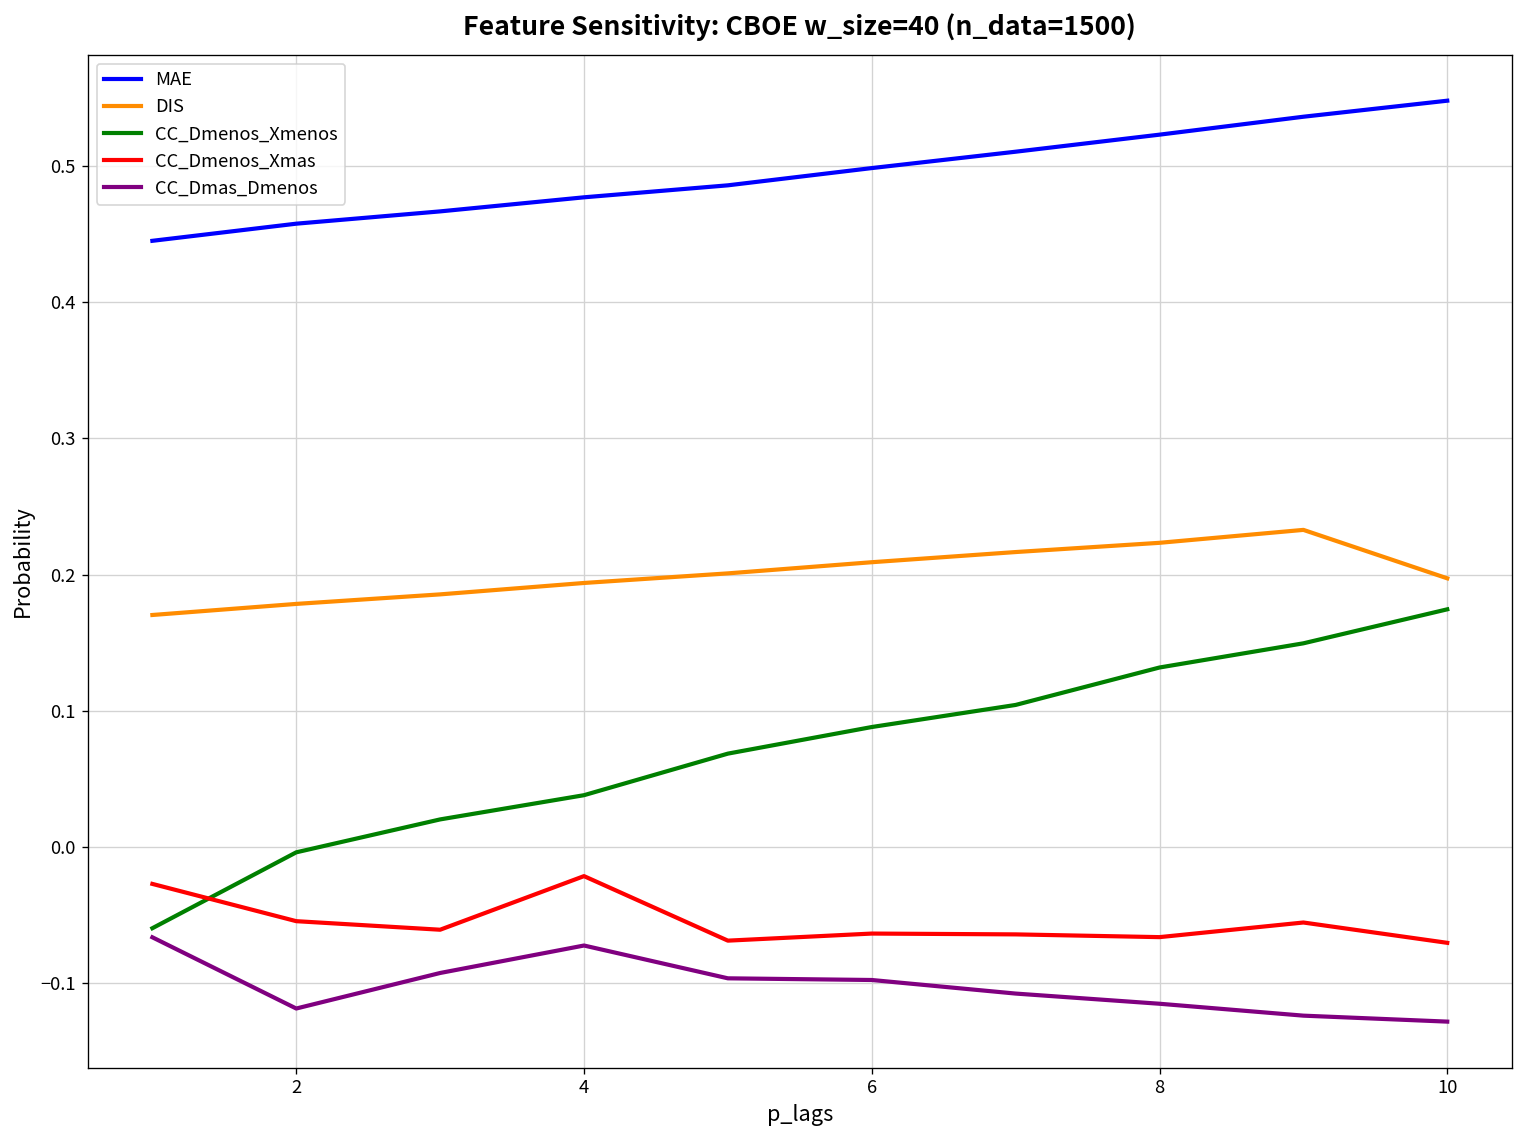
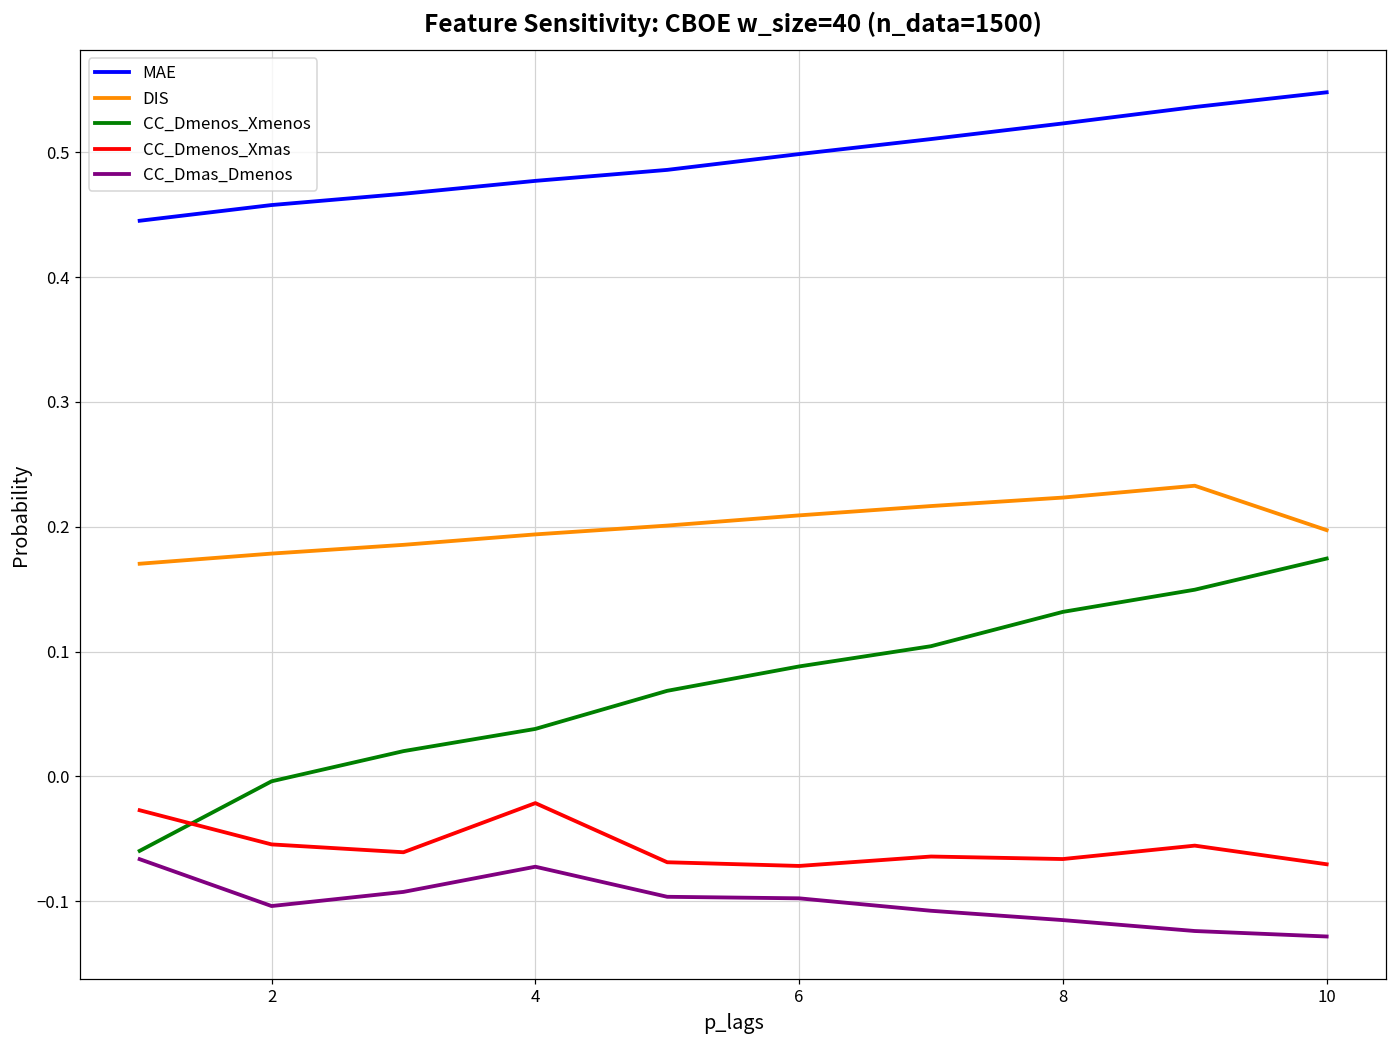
  {
    "MAE": {
      "2": 0.458,
      "4": 0.477,
      "6": 0.499,
      "8": 0.523,
      "10": 0.548
    },
    "DIS": {
      "2": 0.179,
      "4": 0.194,
      "6": 0.209,
      "8": 0.223,
      "10": 0.197
    },
    "CC_Dmenos_Xmenos": {
      "2": -0.004,
      "4": 0.038,
      "6": 0.088,
      "8": 0.132,
      "10": 0.175
    },
    "CC_Dmenos_Xmas": {
      "2": -0.054,
      "4": -0.021,
-     "6": -0.064,
+     "6": -0.072,
      "8": -0.066,
      "10": -0.070
    },
    "CC_Dmas_Dmenos": {
-     "2": -0.119,
+     "2": -0.104,
      "4": -0.072,
      "6": -0.098,
      "8": -0.115,
      "10": -0.128
    }
  }
